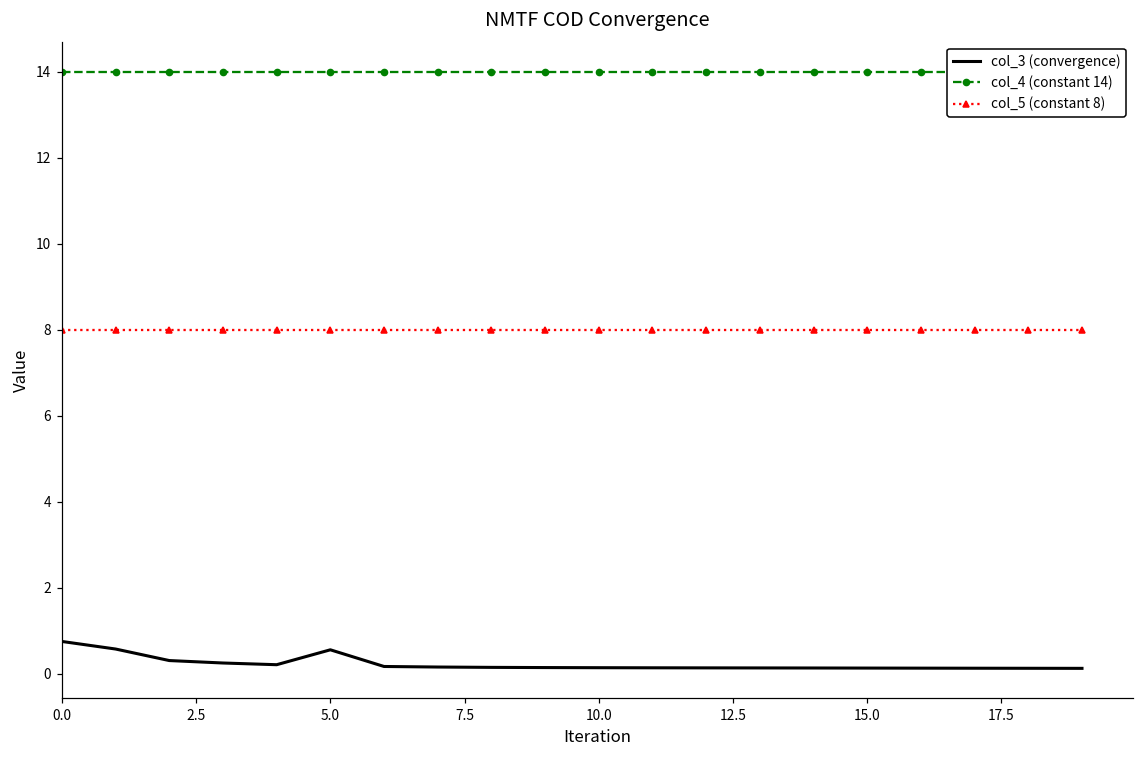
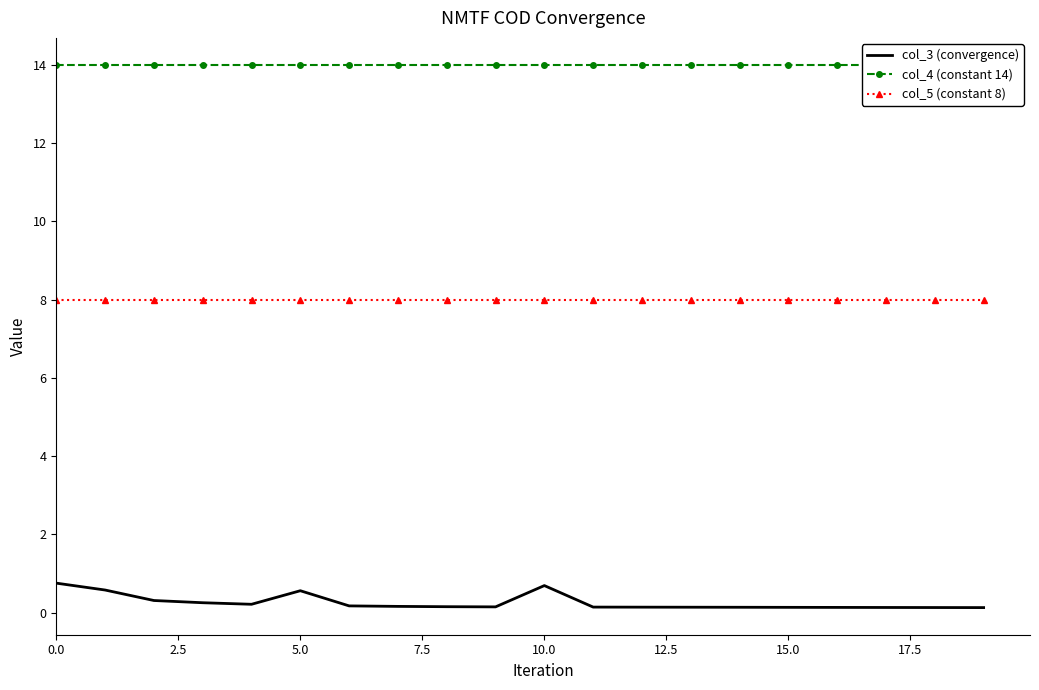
  {
    "col_3 (convergence)": {
      "0.0": 0.8,
      "5.0": 0.6,
-     "10.0": 0.1,
+     "10.0": 0.7,
      "15.0": 0.1
    },
    "col_4 (constant 14)": {
      "0.0": 14.0,
      "5.0": 14.0,
      "10.0": 14.0,
      "15.0": 14.0
    },
    "col_5 (constant 8)": {
      "0.0": 8.0,
      "5.0": 8.0,
      "10.0": 8.0,
      "15.0": 8.0
    }
  }
